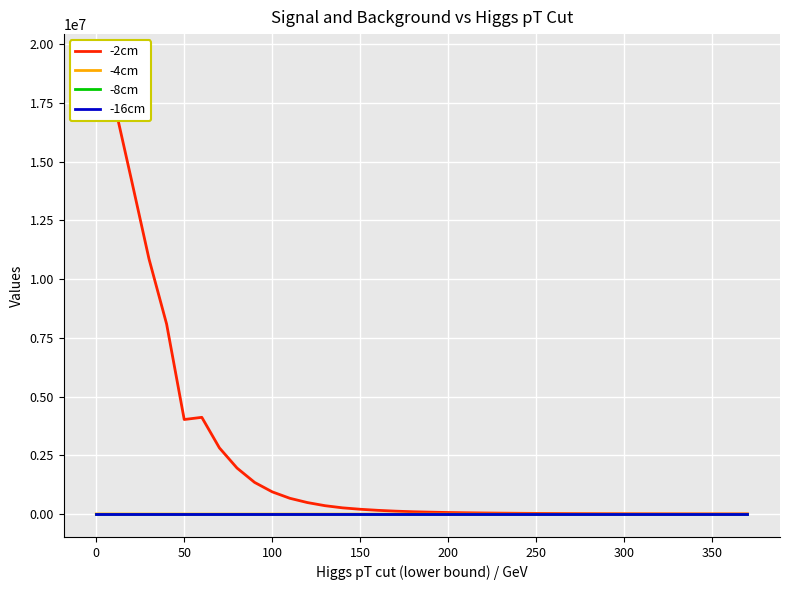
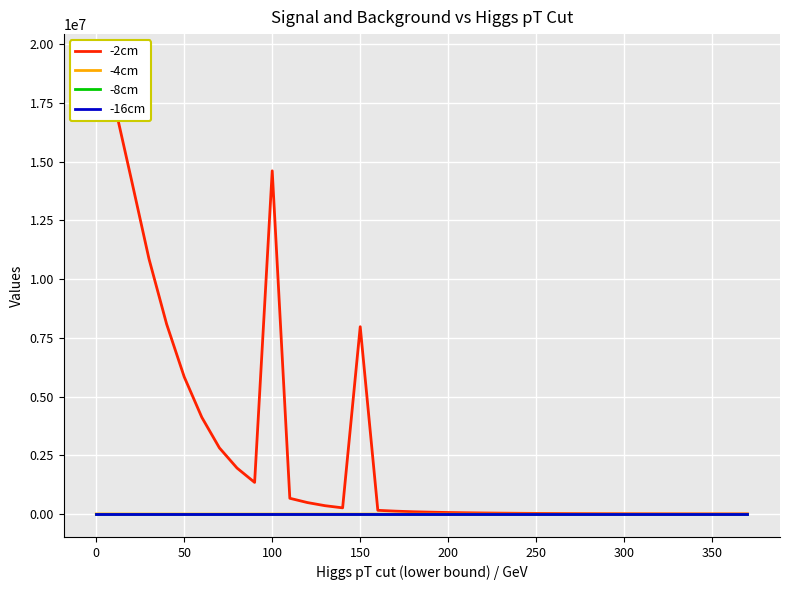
  {
    "-2cm": {
-     "50": 4000000,
-     "100": 900000,
-     "150": 200000
+     "50": 5800000,
+     "100": 14600000,
+     "150": 8000000
    },
    "-16cm": {
      "0": 0,
      "50": 0,
      "100": 0,
      "150": 0
    }
  }
